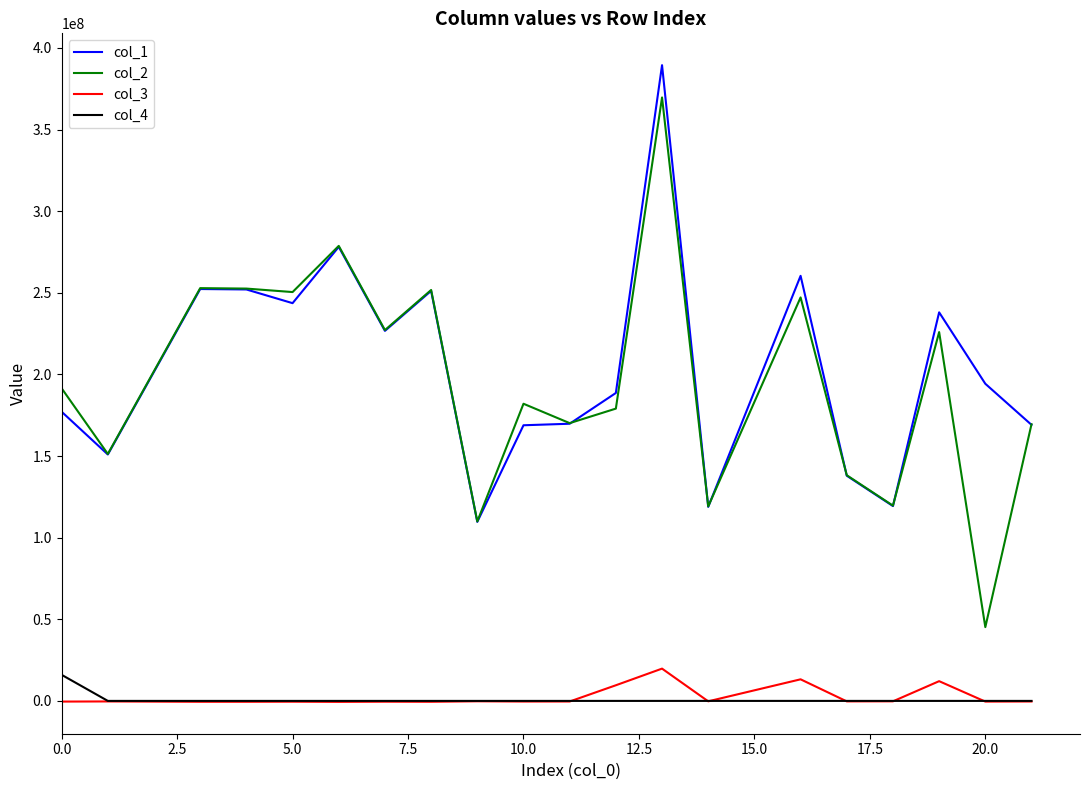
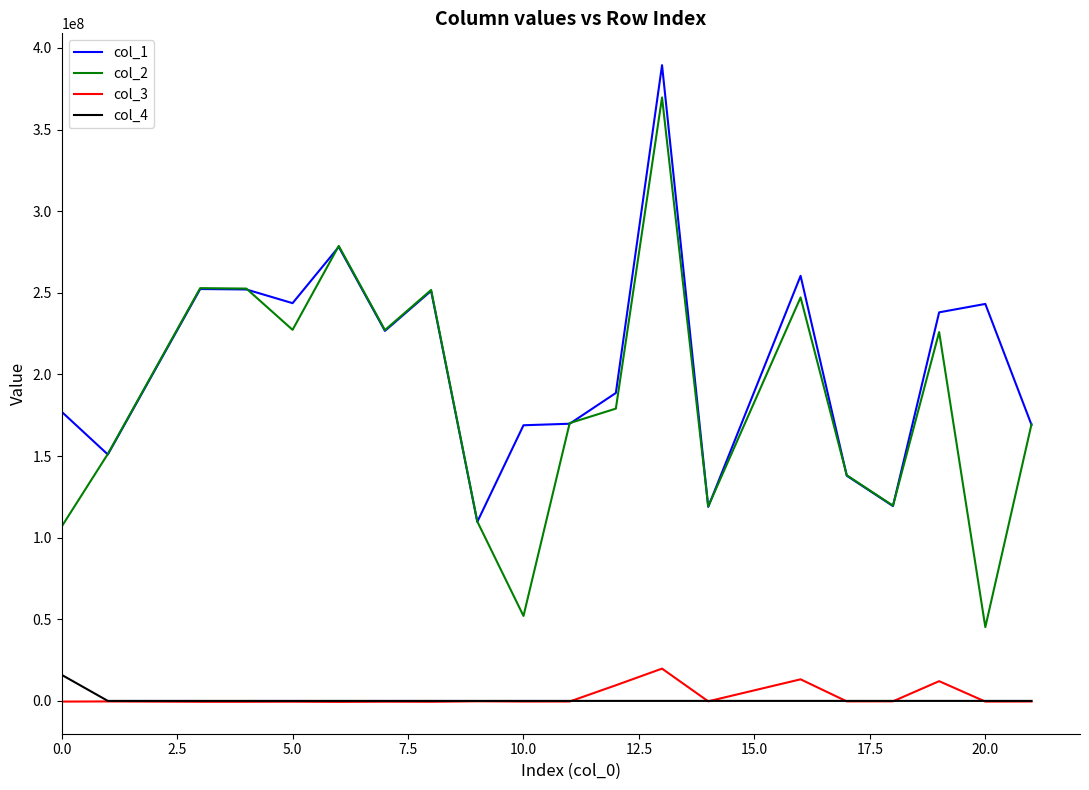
  {
    "col_1": {
      "0.0": 177000000,
      "5.0": 244000000,
      "10.0": 169000000,
-     "20.0": 194000000
+     "20.0": 243000000
    },
    "col_2": {
-     "0.0": 191000000,
-     "5.0": 250000000,
-     "10.0": 182000000,
+     "0.0": 107000000,
+     "5.0": 227000000,
+     "10.0": 52000000,
      "20.0": 45000000
    },
    "col_3": {
      "0.0": 0
    },
    "col_4": {
      "0.0": 16000000
    }
  }
